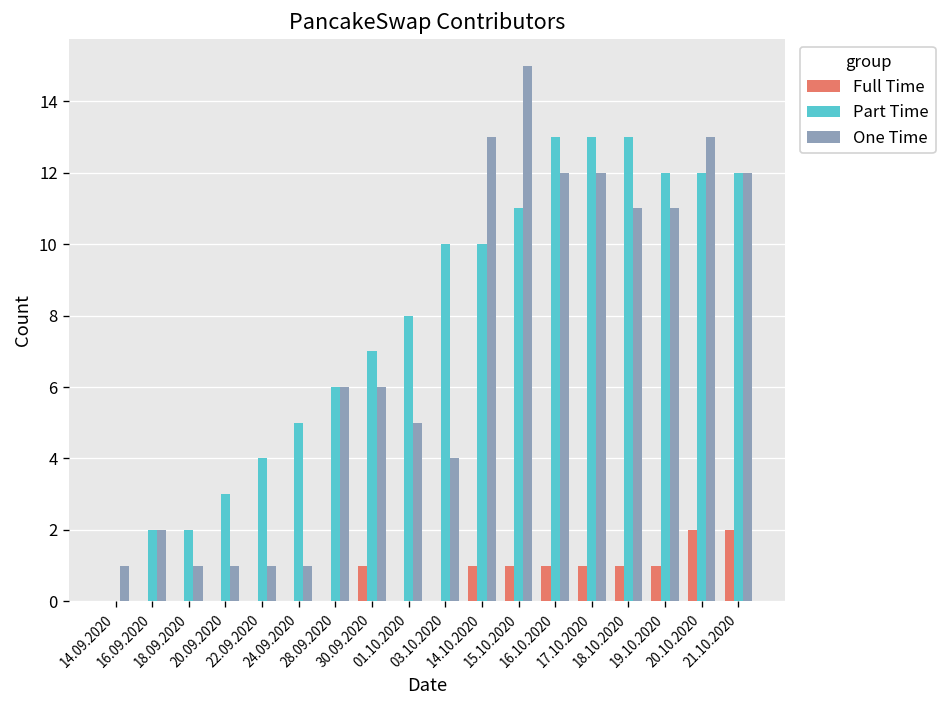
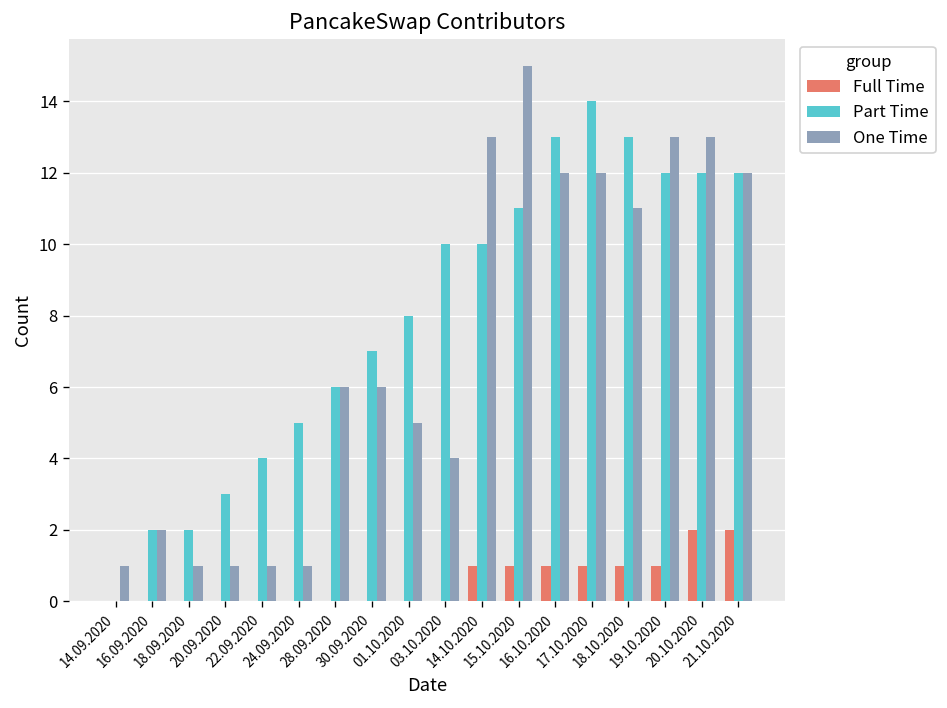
  {
    "Full Time": {
      "14.09.2020": 0,
      "16.09.2020": 0,
      "18.09.2020": 0,
      "20.09.2020": 0,
      "22.09.2020": 0,
      "24.09.2020": 0,
      "28.09.2020": 0,
-     "30.09.2020": 1,
+     "30.09.2020": 0,
      "01.10.2020": 0,
      "03.10.2020": 0,
      "14.10.2020": 1,
      "15.10.2020": 1,
      "16.10.2020": 1,
      "17.10.2020": 1,
      "18.10.2020": 1,
      "19.10.2020": 1,
      "20.10.2020": 2,
      "21.10.2020": 2
    },
    "Part Time": {
      "14.09.2020": 0,
      "16.09.2020": 2,
      "18.09.2020": 2,
      "20.09.2020": 3,
      "22.09.2020": 4,
      "24.09.2020": 5,
      "28.09.2020": 6,
      "30.09.2020": 7,
      "01.10.2020": 8,
      "03.10.2020": 10,
      "14.10.2020": 10,
      "15.10.2020": 11,
      "16.10.2020": 13,
-     "17.10.2020": 13,
+     "17.10.2020": 14,
      "18.10.2020": 13,
      "19.10.2020": 12,
      "20.10.2020": 12,
      "21.10.2020": 12
    },
    "One Time": {
      "14.09.2020": 1,
      "16.09.2020": 2,
      "18.09.2020": 1,
      "20.09.2020": 1,
      "22.09.2020": 1,
      "24.09.2020": 1,
      "28.09.2020": 6,
      "30.09.2020": 6,
      "01.10.2020": 5,
      "03.10.2020": 4,
      "14.10.2020": 13,
      "15.10.2020": 15,
      "16.10.2020": 12,
      "17.10.2020": 12,
      "18.10.2020": 11,
-     "19.10.2020": 11,
+     "19.10.2020": 13,
      "20.10.2020": 13,
      "21.10.2020": 12
    }
  }
